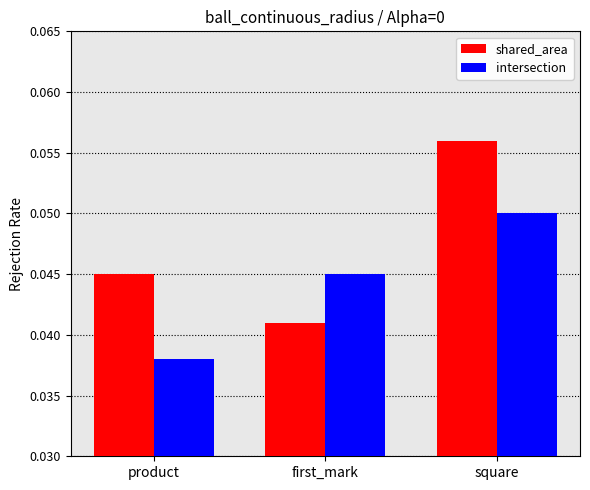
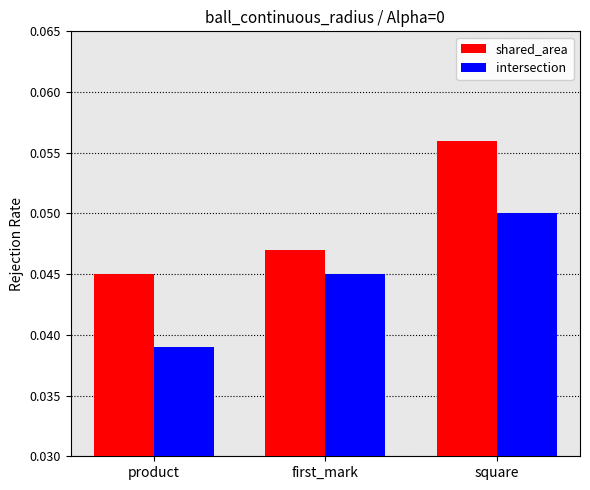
  {
    "shared_area": {
      "product": 0.045,
-     "first_mark": 0.041,
+     "first_mark": 0.047,
      "square": 0.056
    },
    "intersection": {
-     "product": 0.038,
+     "product": 0.039,
      "first_mark": 0.045,
      "square": 0.050
    }
  }
